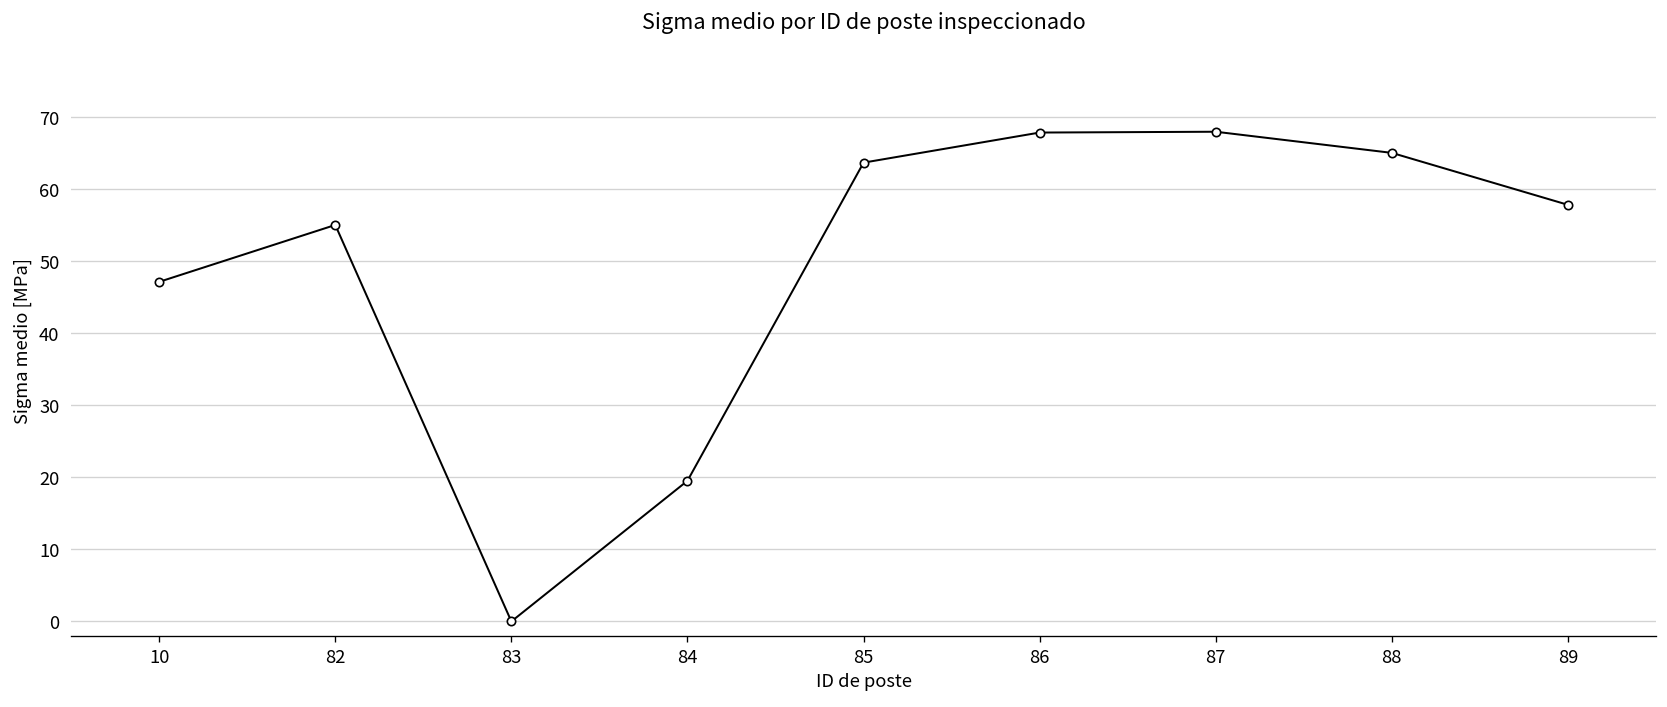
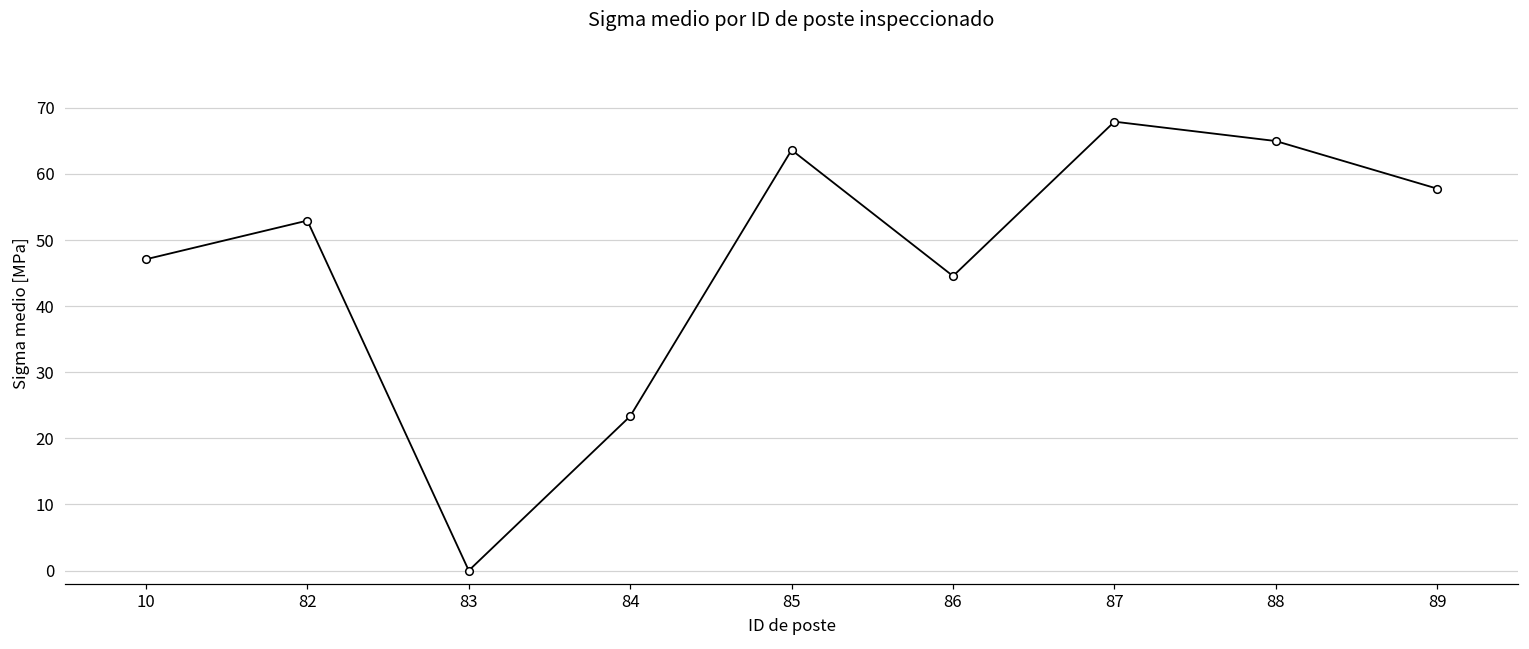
  {
    "10": 47,
-   "82": 55,
+   "82": 53,
    "83": 0,
-   "84": 20,
+   "84": 23,
    "85": 64,
-   "86": 68,
+   "86": 45,
    "87": 68,
    "88": 65,
    "89": 58
  }
